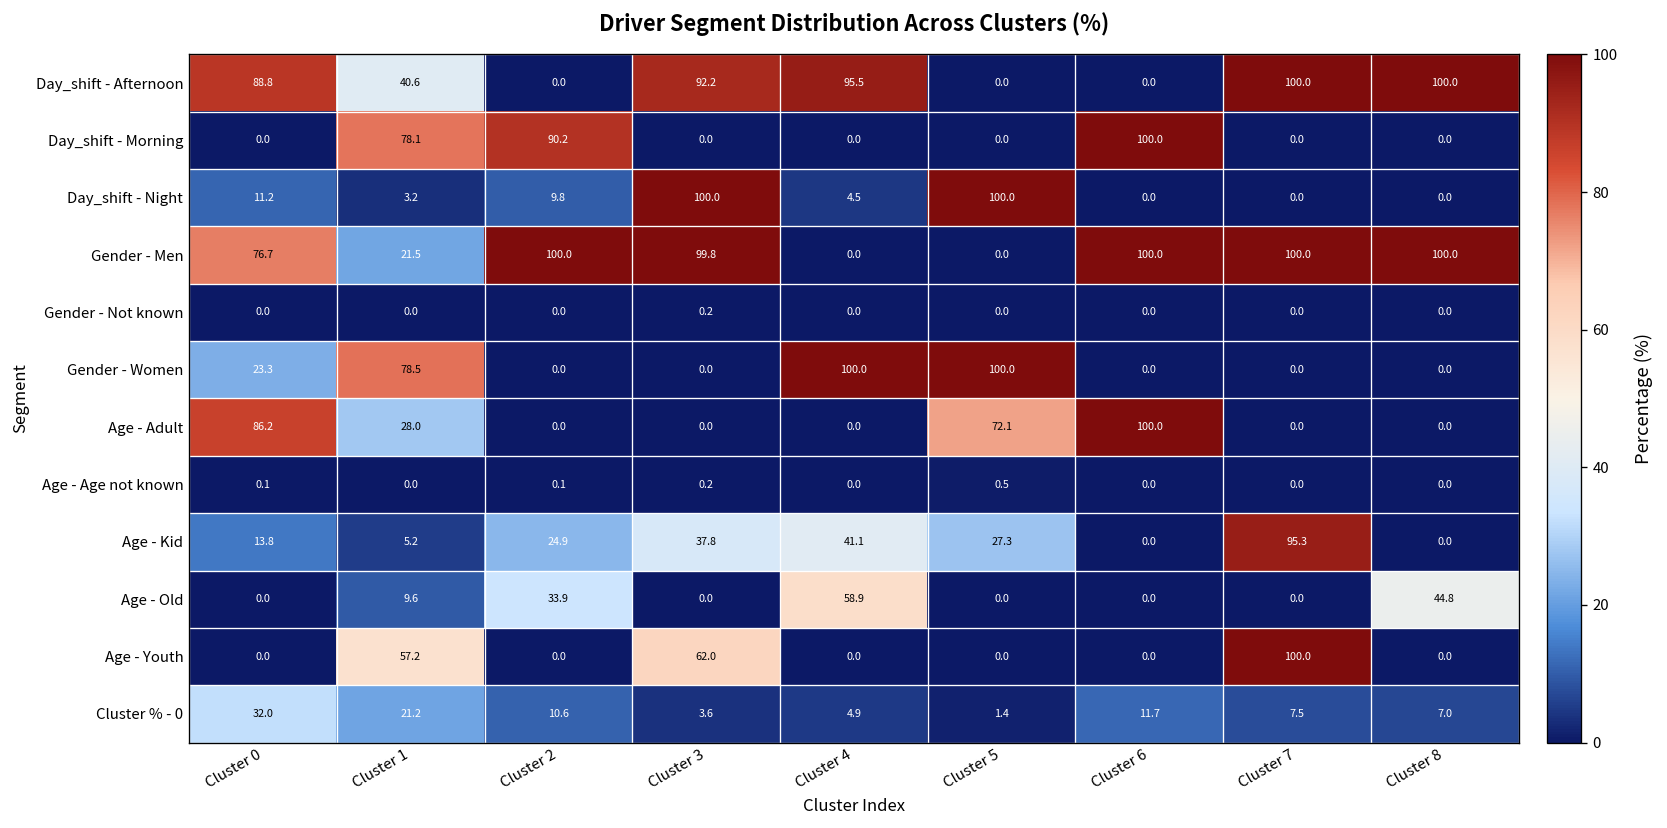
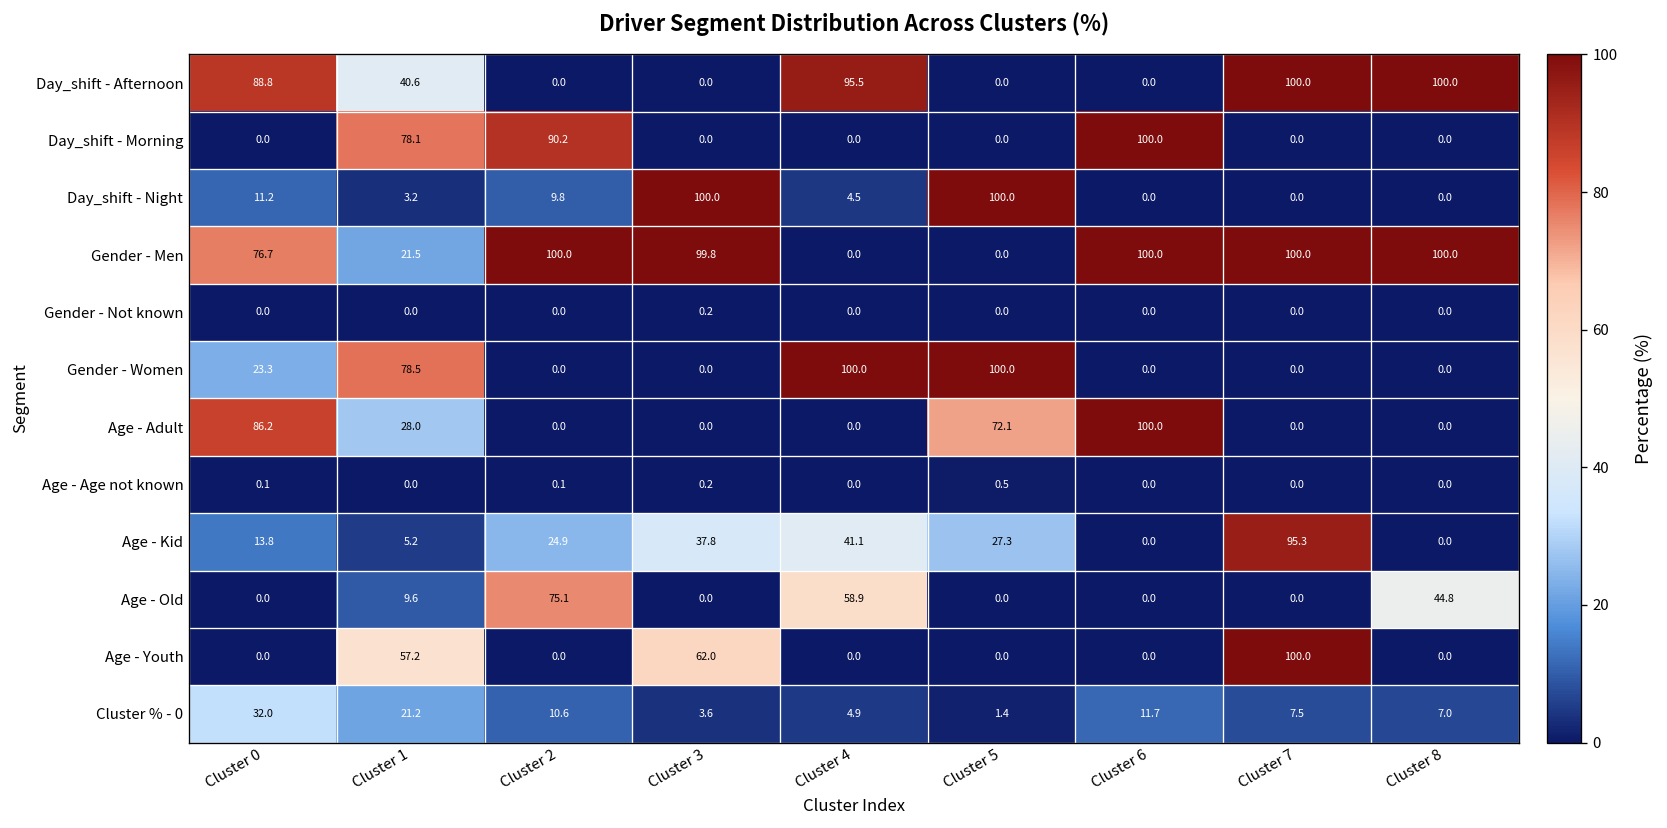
  {
    "Day_shift - Afternoon": {
      "Cluster 0": 88.8,
      "Cluster 1": 40.6,
      "Cluster 2": 0.0,
-     "Cluster 3": 92.2,
+     "Cluster 3": 0.0,
      "Cluster 4": 95.5,
      "Cluster 5": 0.0,
      "Cluster 6": 0.0,
      "Cluster 7": 100.0,
      "Cluster 8": 100.0
    },
    "Day_shift - Morning": {
      "Cluster 0": 0.0,
      "Cluster 1": 78.1,
      "Cluster 2": 90.2,
      "Cluster 3": 0.0,
      "Cluster 4": 0.0,
      "Cluster 5": 0.0,
      "Cluster 6": 100.0,
      "Cluster 7": 0.0,
      "Cluster 8": 0.0
    },
    "Day_shift - Night": {
      "Cluster 0": 11.2,
      "Cluster 1": 3.2,
      "Cluster 2": 9.8,
      "Cluster 3": 100.0,
      "Cluster 4": 4.5,
      "Cluster 5": 100.0,
      "Cluster 6": 0.0,
      "Cluster 7": 0.0,
      "Cluster 8": 0.0
    },
    "Gender - Men": {
      "Cluster 0": 76.7,
      "Cluster 1": 21.5,
      "Cluster 2": 100.0,
      "Cluster 3": 99.8,
      "Cluster 4": 0.0,
      "Cluster 5": 0.0,
      "Cluster 6": 100.0,
      "Cluster 7": 100.0,
      "Cluster 8": 100.0
    },
    "Gender - Not known": {
      "Cluster 0": 0.0,
      "Cluster 1": 0.0,
      "Cluster 2": 0.0,
      "Cluster 3": 0.2,
      "Cluster 4": 0.0,
      "Cluster 5": 0.0,
      "Cluster 6": 0.0,
      "Cluster 7": 0.0,
      "Cluster 8": 0.0
    },
    "Gender - Women": {
      "Cluster 0": 23.3,
      "Cluster 1": 78.5,
      "Cluster 2": 0.0,
      "Cluster 3": 0.0,
      "Cluster 4": 100.0,
      "Cluster 5": 100.0,
      "Cluster 6": 0.0,
      "Cluster 7": 0.0,
      "Cluster 8": 0.0
    },
    "Age - Adult": {
      "Cluster 0": 86.2,
      "Cluster 1": 28.0,
      "Cluster 2": 0.0,
      "Cluster 3": 0.0,
      "Cluster 4": 0.0,
      "Cluster 5": 72.1,
      "Cluster 6": 100.0,
      "Cluster 7": 0.0,
      "Cluster 8": 0.0
    },
    "Age - Age not known": {
      "Cluster 0": 0.1,
      "Cluster 1": 0.0,
      "Cluster 2": 0.1,
      "Cluster 3": 0.2,
      "Cluster 4": 0.0,
      "Cluster 5": 0.5,
      "Cluster 6": 0.0,
      "Cluster 7": 0.0,
      "Cluster 8": 0.0
    },
    "Age - Kid": {
      "Cluster 0": 13.8,
      "Cluster 1": 5.2,
      "Cluster 2": 24.9,
      "Cluster 3": 37.8,
      "Cluster 4": 41.1,
      "Cluster 5": 27.3,
      "Cluster 6": 0.0,
      "Cluster 7": 95.3,
      "Cluster 8": 0.0
    },
    "Age - Old": {
      "Cluster 0": 0.0,
      "Cluster 1": 9.6,
-     "Cluster 2": 33.9,
+     "Cluster 2": 75.1,
      "Cluster 3": 0.0,
      "Cluster 4": 58.9,
      "Cluster 5": 0.0,
      "Cluster 6": 0.0,
      "Cluster 7": 0.0,
      "Cluster 8": 44.8
    },
    "Age - Youth": {
      "Cluster 0": 0.0,
      "Cluster 1": 57.2,
      "Cluster 2": 0.0,
      "Cluster 3": 62.0,
      "Cluster 4": 0.0,
      "Cluster 5": 0.0,
      "Cluster 6": 0.0,
      "Cluster 7": 100.0,
      "Cluster 8": 0.0
    },
    "Cluster % - 0": {
      "Cluster 0": 32.0,
      "Cluster 1": 21.2,
      "Cluster 2": 10.6,
      "Cluster 3": 3.6,
      "Cluster 4": 4.9,
      "Cluster 5": 1.4,
      "Cluster 6": 11.7,
      "Cluster 7": 7.5,
      "Cluster 8": 7.0
    }
  }
